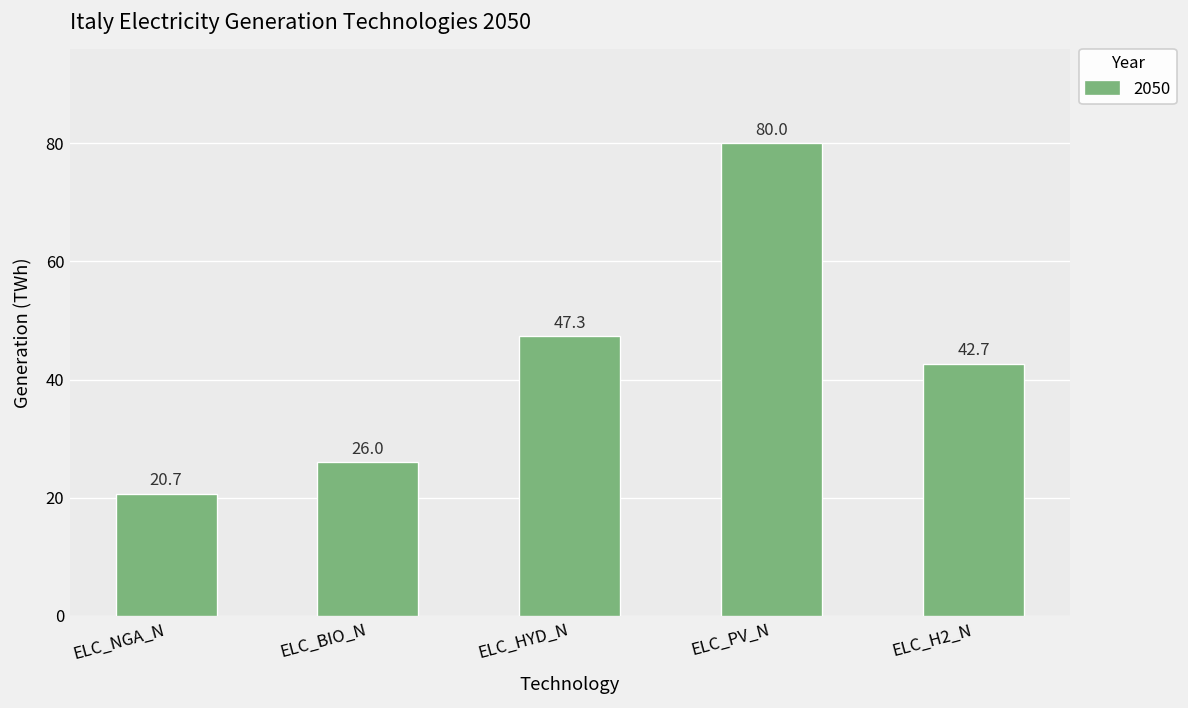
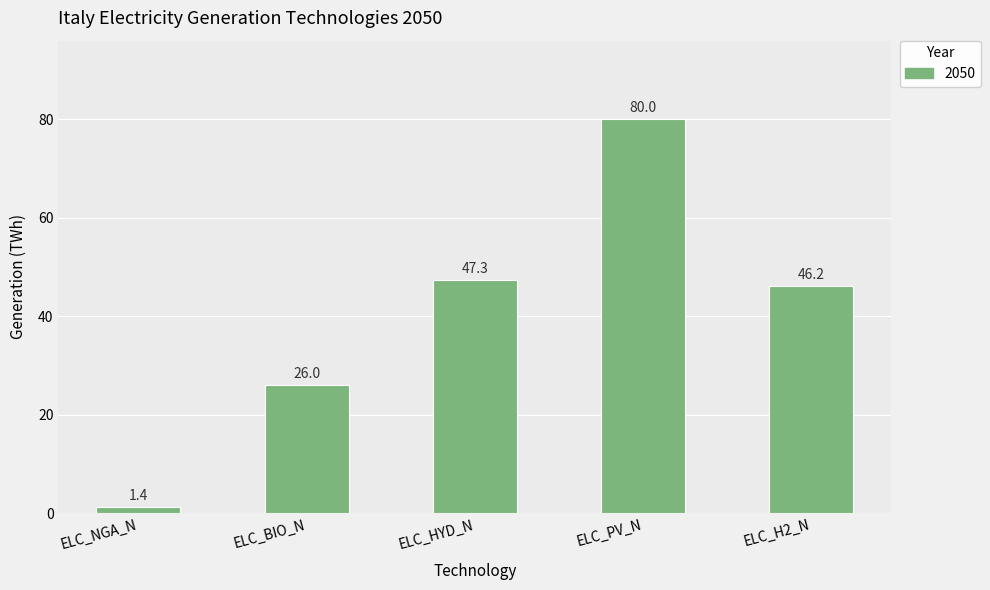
  {
-   "ELC_NGA_N": 20.7,
+   "ELC_NGA_N": 1.4,
    "ELC_BIO_N": 26.0,
    "ELC_HYD_N": 47.3,
    "ELC_PV_N": 80.0,
-   "ELC_H2_N": 42.7
+   "ELC_H2_N": 46.2
  }
